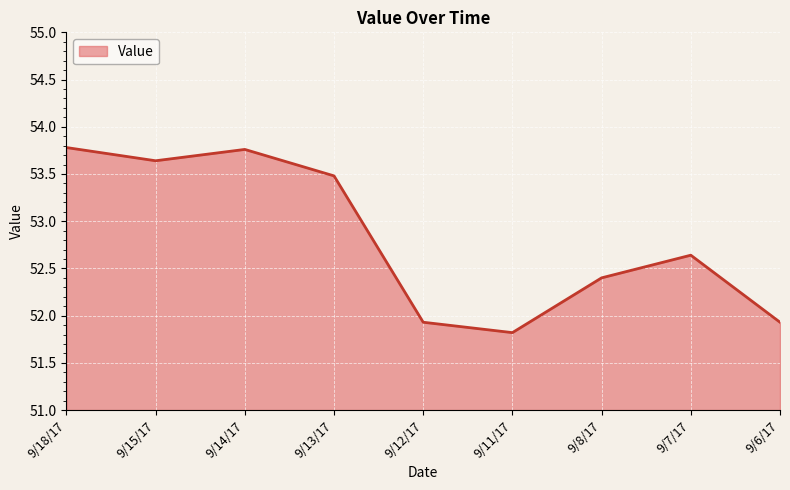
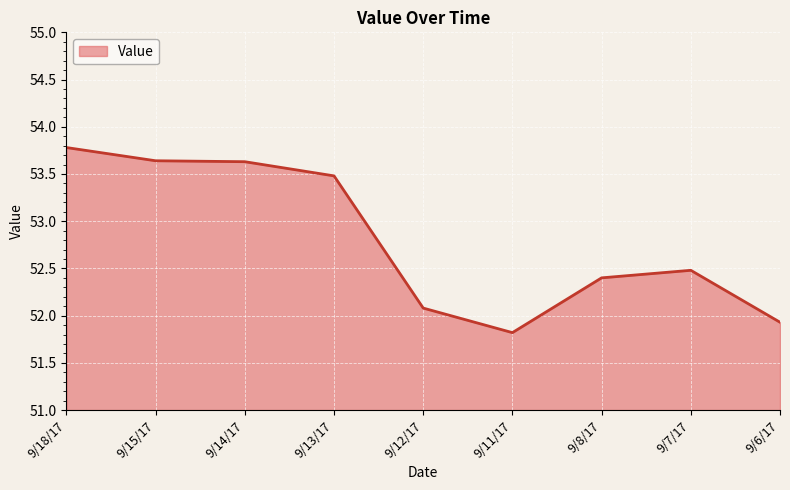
  {
    "9/18/17": 53.8,
    "9/15/17": 53.6,
-   "9/14/17": 53.8,
+   "9/14/17": 53.6,
    "9/13/17": 53.5,
-   "9/12/17": 51.9,
+   "9/12/17": 52.1,
    "9/11/17": 51.8,
    "9/8/17": 52.4,
-   "9/7/17": 52.6,
+   "9/7/17": 52.5,
    "9/6/17": 51.9
  }
